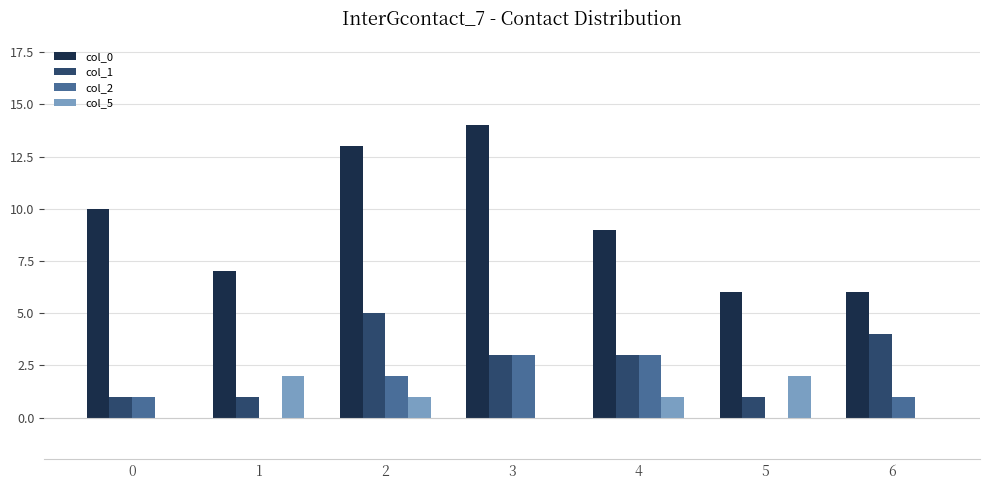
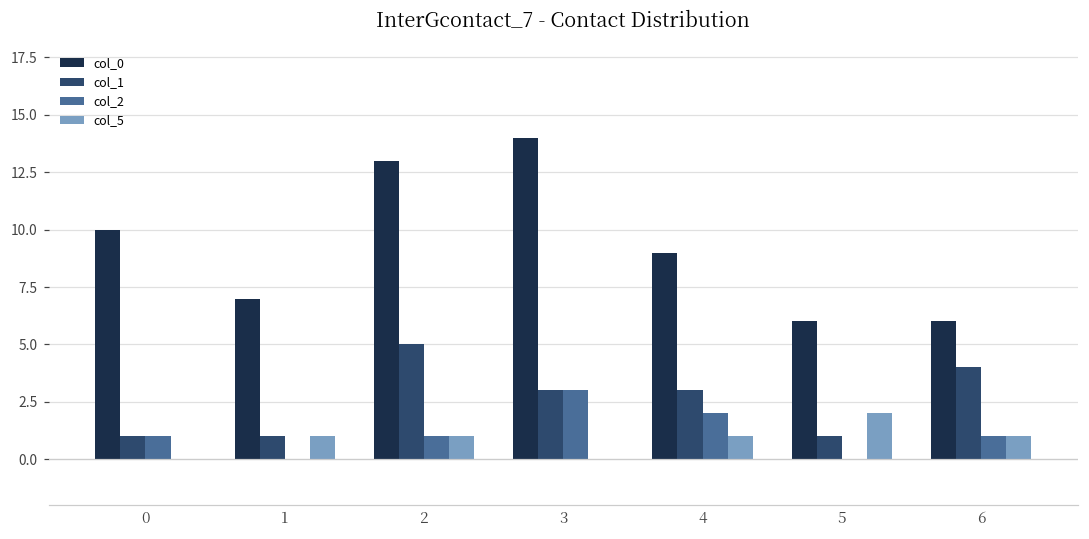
  {
    "col_2": {
      "0": 1,
      "1": 0,
-     "2": 2,
+     "2": 1,
      "3": 3,
-     "4": 3,
+     "4": 2,
      "5": 0,
      "6": 1
    },
    "col_5": {
      "0": 0,
-     "1": 2,
+     "1": 1,
      "2": 1,
      "3": 0,
      "4": 1,
      "5": 2,
-     "6": 0
+     "6": 1
    }
  }
